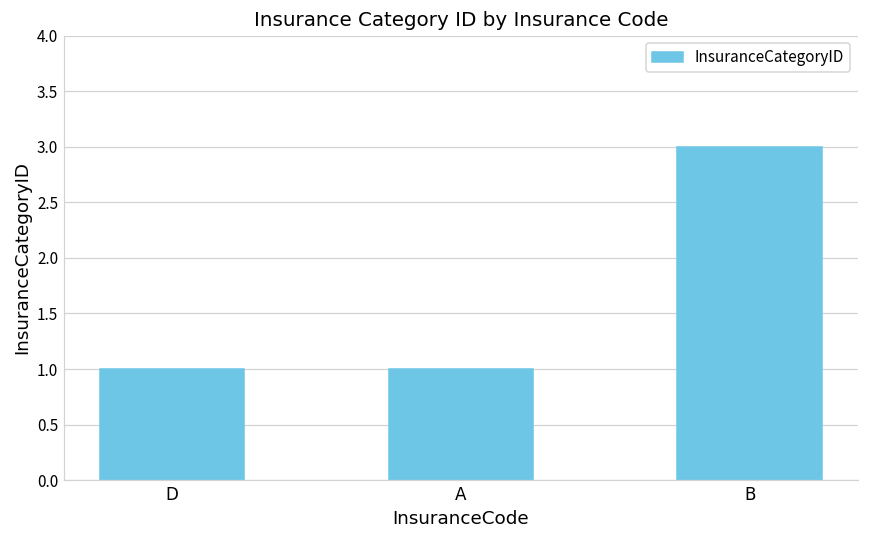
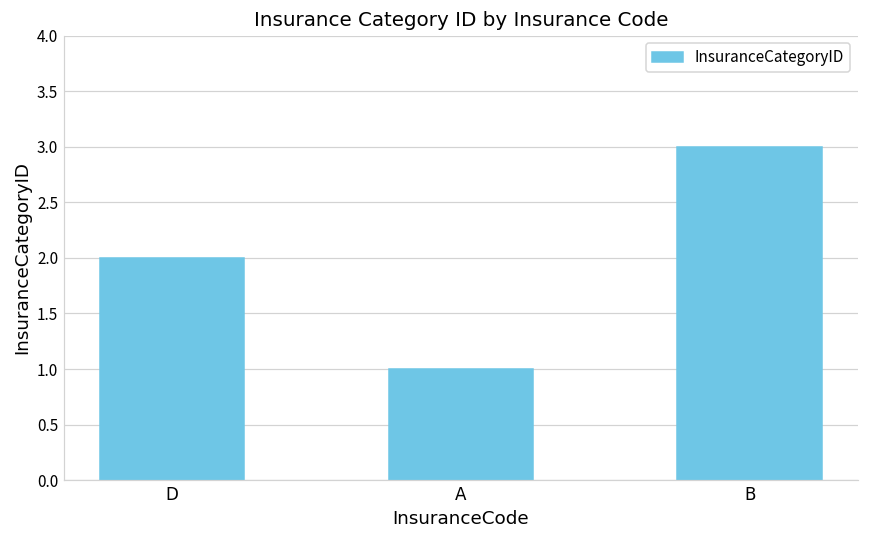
  {
-   "D": 1,
+   "D": 2,
    "A": 1,
    "B": 3
  }
